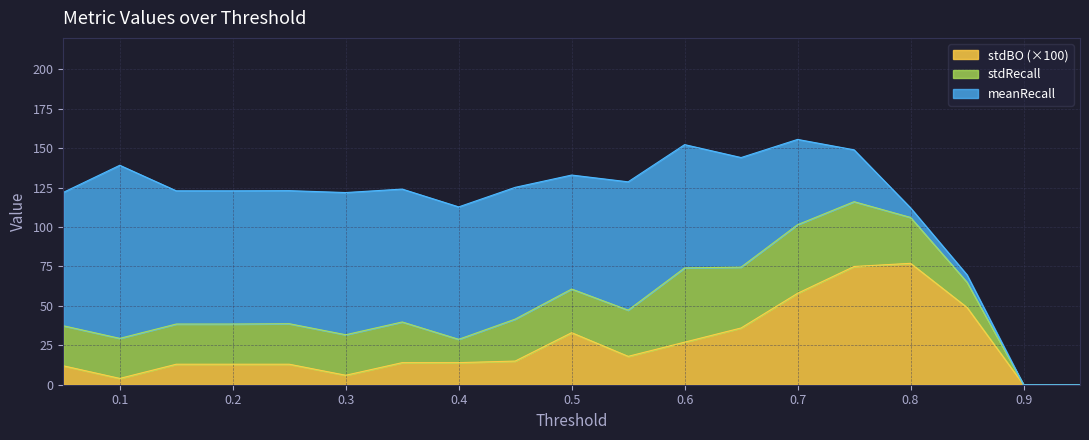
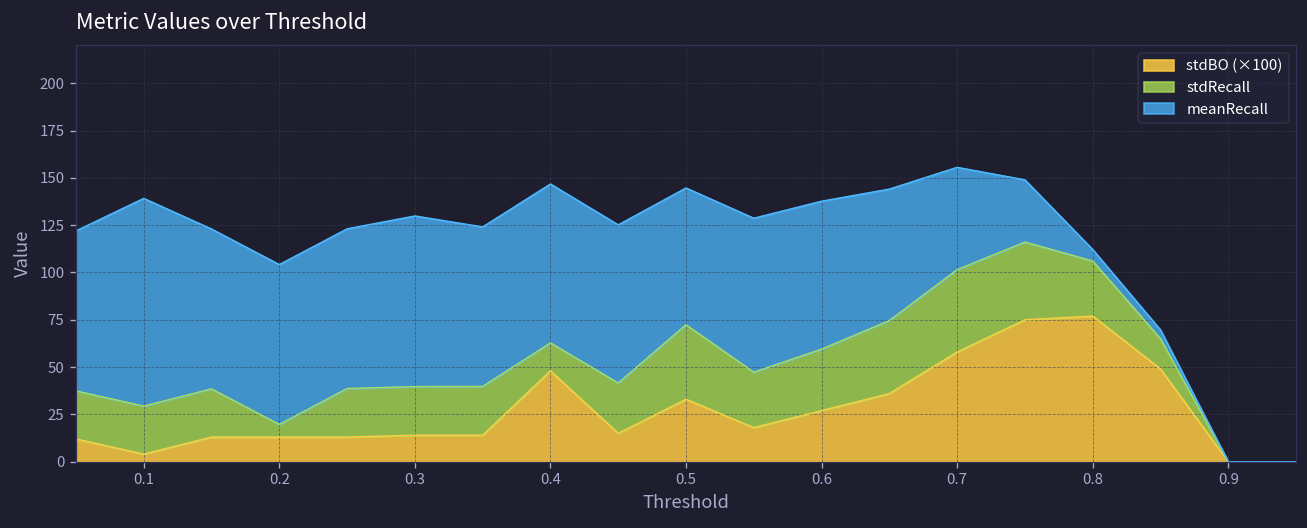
  {
    "stdBO (×100)": {
      "0.1": 4,
      "0.2": 13,
-     "0.3": 6,
-     "0.4": 14,
+     "0.3": 14,
+     "0.4": 48,
      "0.5": 33,
      "0.6": 27,
      "0.7": 58,
      "0.8": 77
    },
    "stdRecall": {
      "0.1": 25,
-     "0.2": 26,
+     "0.2": 7,
      "0.3": 26,
      "0.4": 15,
-     "0.5": 28,
-     "0.6": 47,
+     "0.5": 39,
+     "0.6": 33,
      "0.7": 44,
      "0.8": 29
    },
    "meanRecall": {
      "0.1": 110,
      "0.2": 85,
      "0.3": 90,
      "0.4": 84,
      "0.5": 72,
      "0.6": 78,
      "0.7": 54,
      "0.8": 6
    }
  }
